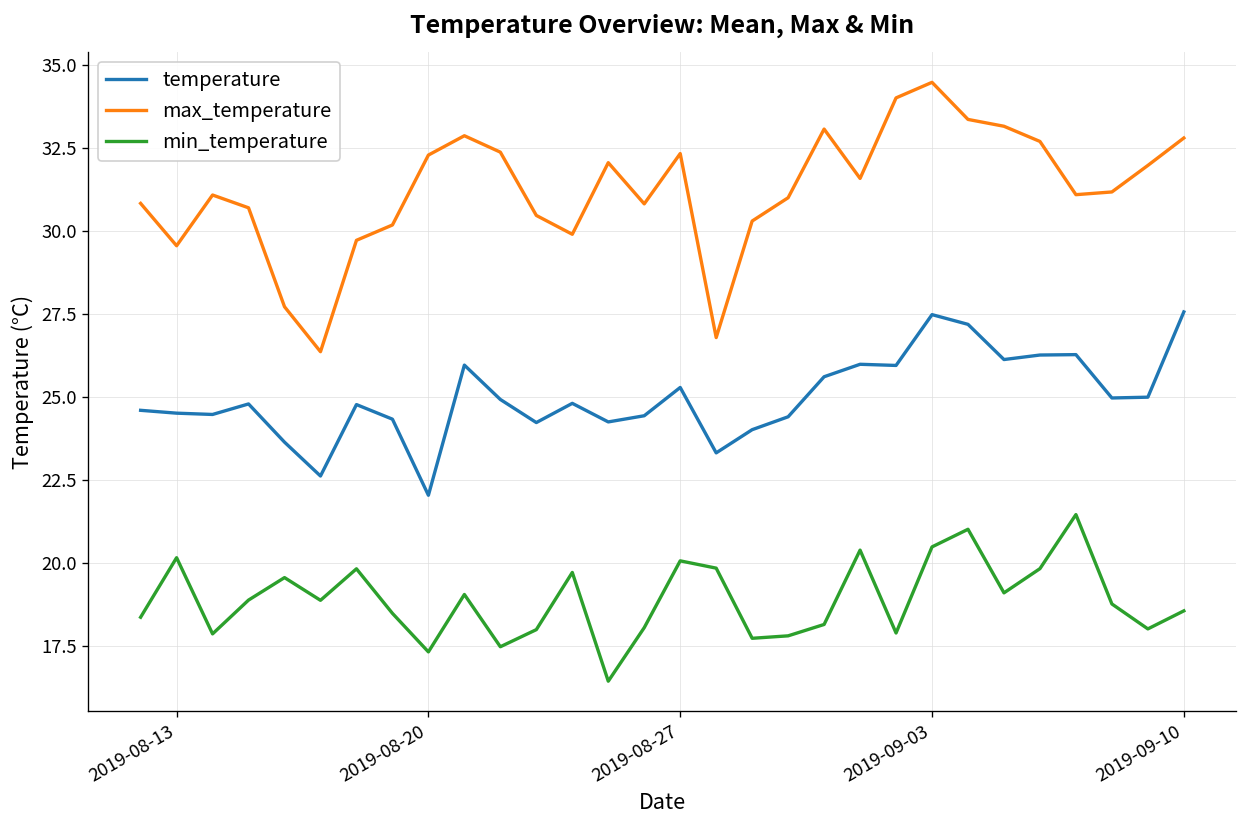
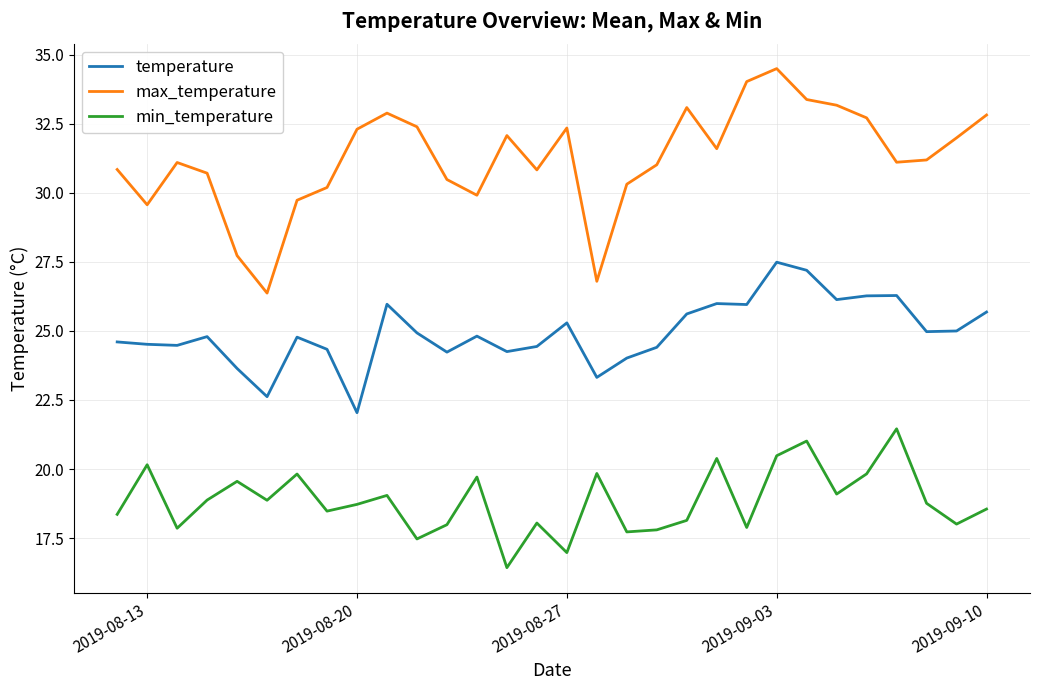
  {
    "temperature": {
      "2019-08-13": 24.5,
      "2019-08-20": 22.0,
      "2019-08-27": 25.3,
      "2019-09-03": 27.5,
-     "2019-09-10": 27.6
+     "2019-09-10": 25.7
    },
    "max_temperature": {
      "2019-08-13": 29.6,
      "2019-08-20": 32.3,
      "2019-08-27": 32.3,
      "2019-09-03": 34.5,
      "2019-09-10": 32.8
    },
    "min_temperature": {
      "2019-08-13": 20.2,
-     "2019-08-20": 17.3,
-     "2019-08-27": 20.1,
+     "2019-08-20": 18.7,
+     "2019-08-27": 17.0,
      "2019-09-03": 20.5,
      "2019-09-10": 18.6
    }
  }
